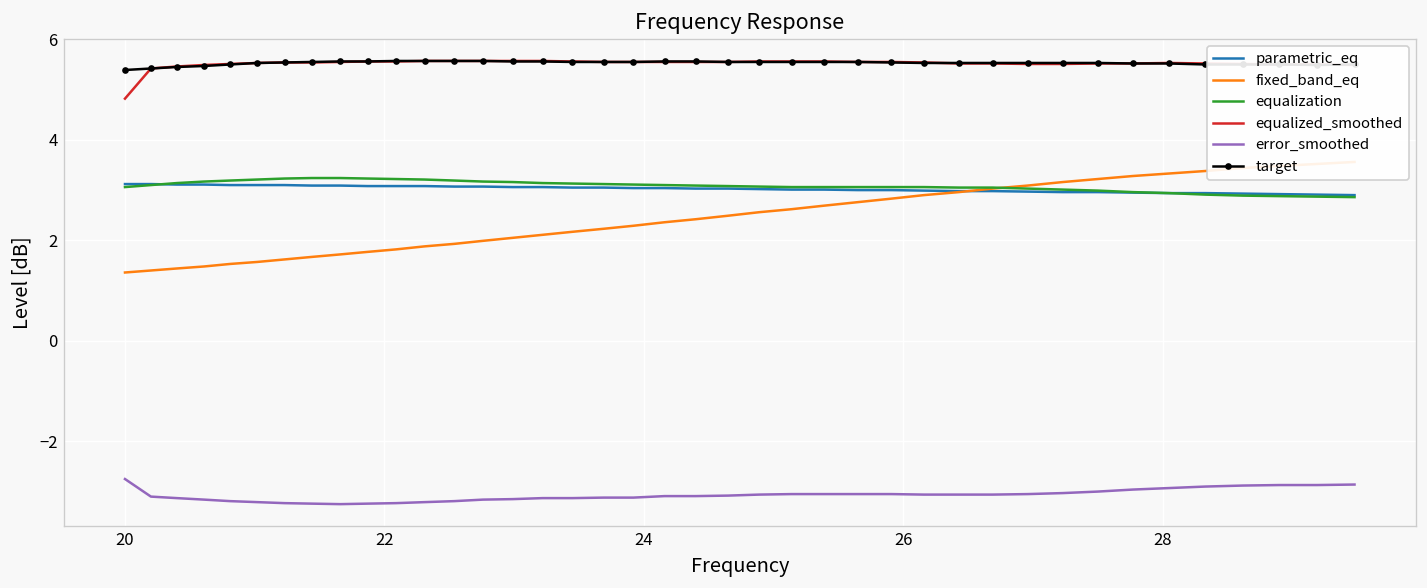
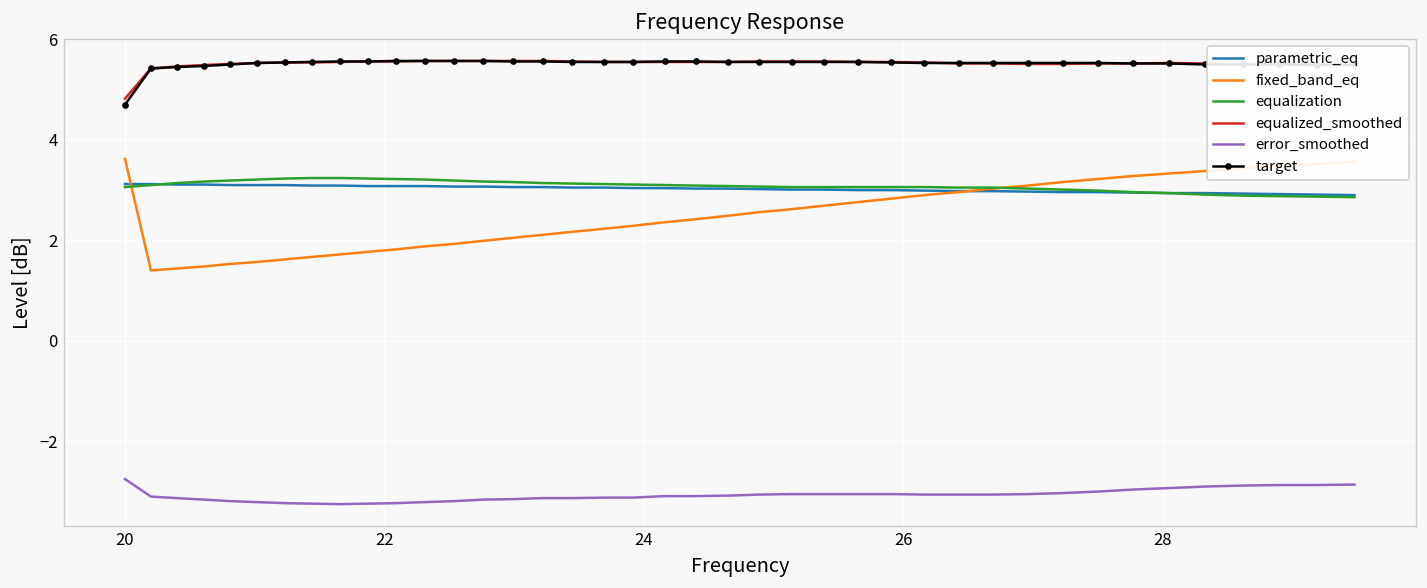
  {
    "fixed_band_eq": {
-     "20": 1.4
+     "20": 3.6
    },
    "equalized_smoothed": {
      "20": 4.8
    },
    "error_smoothed": {
      "20": -2.8
    },
    "target": {
-     "20": 5.4
+     "20": 4.7
    }
  }
